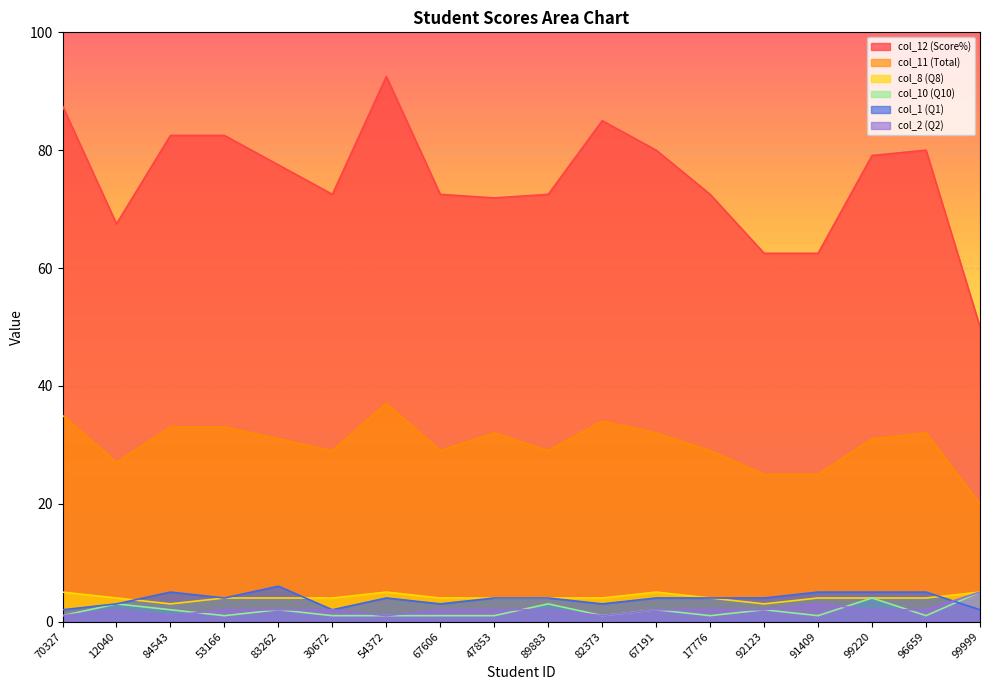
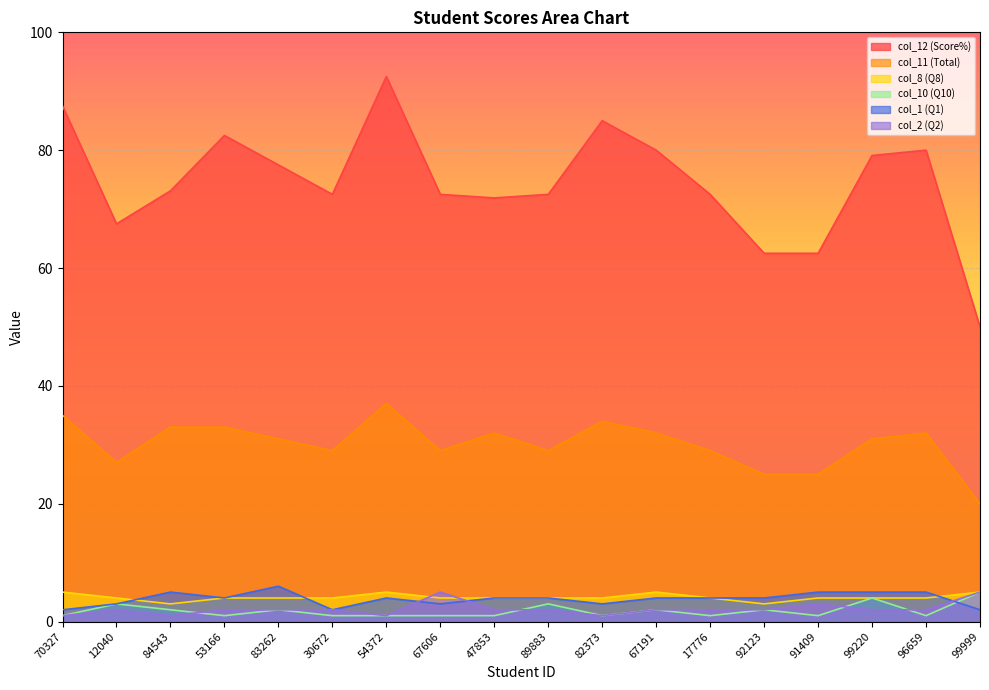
  {
    "col_12 (Score%)": {
      "70327": 88,
      "12040": 68,
-     "84543": 83,
+     "84543": 73,
      "53166": 83,
      "83262": 78,
      "30672": 73,
      "54372": 93,
      "67606": 73,
      "47853": 72,
      "89883": 73,
      "82373": 85,
      "67191": 80,
      "17776": 73,
      "92123": 63,
      "91409": 63,
      "99220": 79,
      "96659": 80,
      "99999": 50
    },
    "col_11 (Total)": {
      "70327": 35,
      "12040": 27,
      "84543": 33,
      "53166": 33,
      "83262": 31,
      "30672": 29,
      "54372": 37,
      "67606": 29,
      "47853": 32,
      "89883": 29,
      "82373": 34,
      "67191": 32,
      "17776": 29,
      "92123": 25,
      "91409": 25,
      "99220": 31,
      "96659": 32,
      "99999": 20
    },
    "col_8 (Q8)": {
      "70327": 5,
      "12040": 4,
      "84543": 3,
      "83262": 4,
      "30672": 4,
      "54372": 5,
      "67606": 4,
      "82373": 4,
      "67191": 5,
      "92123": 3,
      "91409": 4,
      "96659": 4
    },
    "col_10 (Q10)": {
      "84543": 2,
      "53166": 1,
      "30672": 1,
      "67606": 1,
      "47853": 1,
      "89883": 3,
      "17776": 1,
      "91409": 1,
      "96659": 1
    },
    "col_1 (Q1)": {
      "70327": 2,
      "84543": 5,
      "83262": 6,
      "54372": 4,
      "67606": 3,
      "82373": 3,
      "67191": 4,
      "92123": 4,
      "91409": 5,
      "99220": 5,
      "96659": 5,
      "99999": 2
    },
    "col_2 (Q2)": {
      "12040": 2,
      "84543": 1,
      "53166": 2,
-     "67606": 2,
+     "67606": 5,
      "47853": 2,
      "89883": 2,
      "17776": 2,
      "91409": 3,
      "99220": 2,
      "96659": 2
    }
  }
